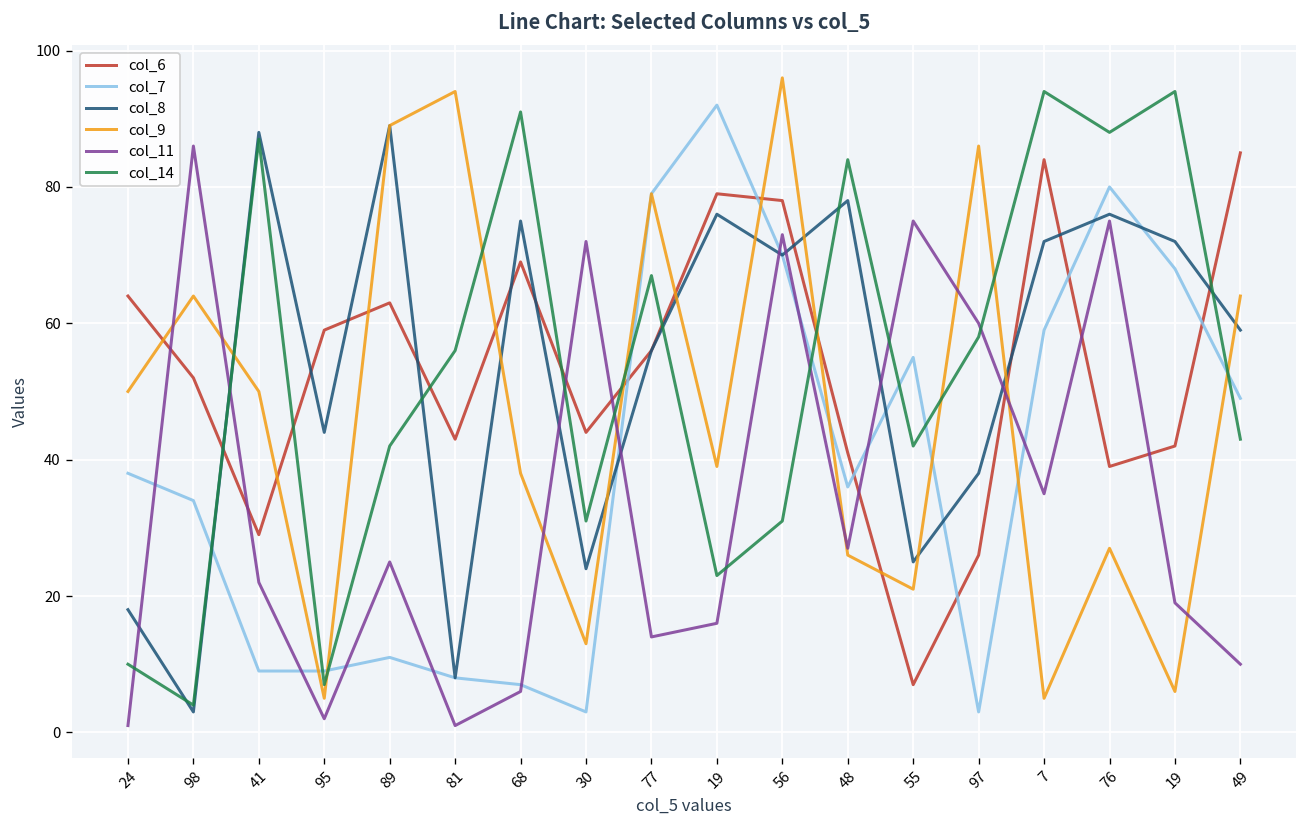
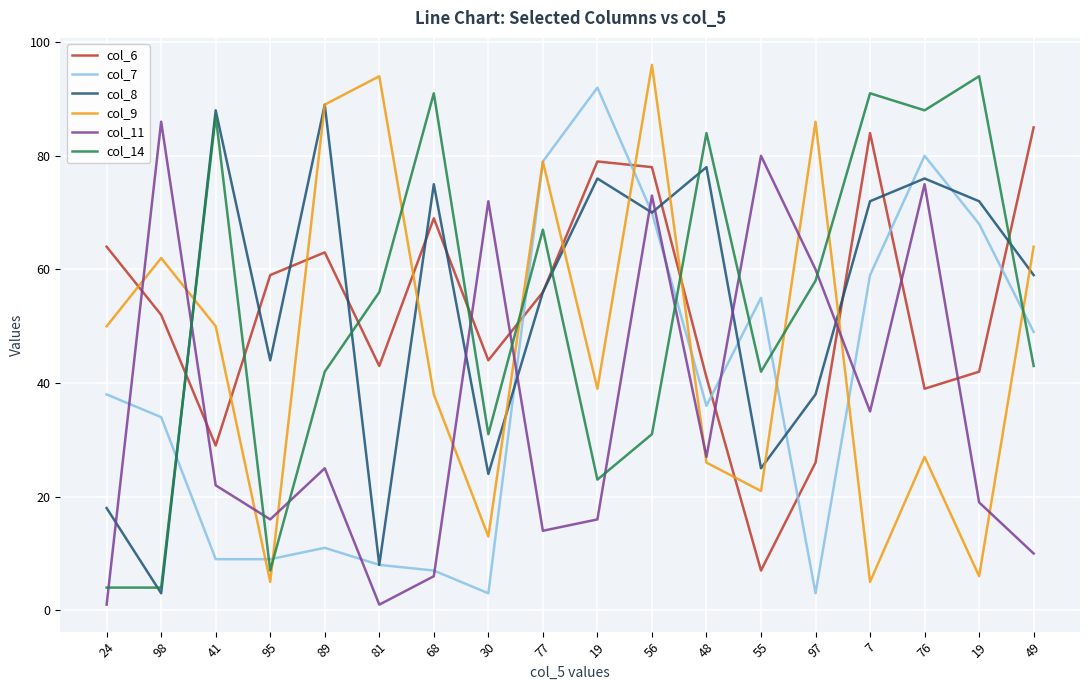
  {
    "col_6": {
      "24": 64,
      "98": 52,
      "41": 29,
      "95": 59,
      "89": 63,
      "81": 43,
      "68": 69,
      "30": 44,
      "56": 78,
      "48": 41,
      "55": 7,
      "97": 26,
      "7": 84,
      "76": 39,
      "49": 85
    },
    "col_7": {
      "24": 38,
      "98": 34,
      "41": 9,
      "95": 9,
      "89": 11,
      "68": 7,
      "30": 3,
      "48": 36,
      "55": 55,
      "97": 3,
      "7": 59,
      "76": 80,
      "49": 49
    },
    "col_8": {
      "24": 18,
      "98": 3,
      "41": 88,
      "95": 44,
      "68": 75,
      "30": 24,
      "48": 78,
      "55": 25,
      "97": 38,
      "7": 72,
      "76": 76,
      "49": 59
    },
    "col_9": {
      "24": 50,
-     "98": 64,
+     "98": 62,
      "41": 50,
      "95": 5,
      "81": 94,
      "68": 38,
      "30": 13,
      "56": 96,
      "48": 26,
      "55": 21,
      "97": 86,
      "7": 5,
      "76": 27,
      "49": 64
    },
    "col_11": {
      "24": 1,
      "98": 86,
      "41": 22,
-     "95": 2,
+     "95": 16,
      "89": 25,
      "81": 1,
      "68": 6,
      "30": 72,
      "77": 14,
      "56": 73,
      "48": 27,
-     "55": 75,
+     "55": 80,
      "97": 60,
      "7": 35,
      "76": 75,
      "49": 10
    },
    "col_14": {
-     "24": 10,
+     "24": 4,
      "98": 4,
      "41": 87,
      "95": 7,
      "89": 42,
      "81": 56,
      "68": 91,
      "30": 31,
      "77": 67,
      "56": 31,
      "48": 84,
      "55": 42,
      "97": 58,
-     "7": 94,
+     "7": 91,
      "76": 88,
      "49": 43
    }
  }
